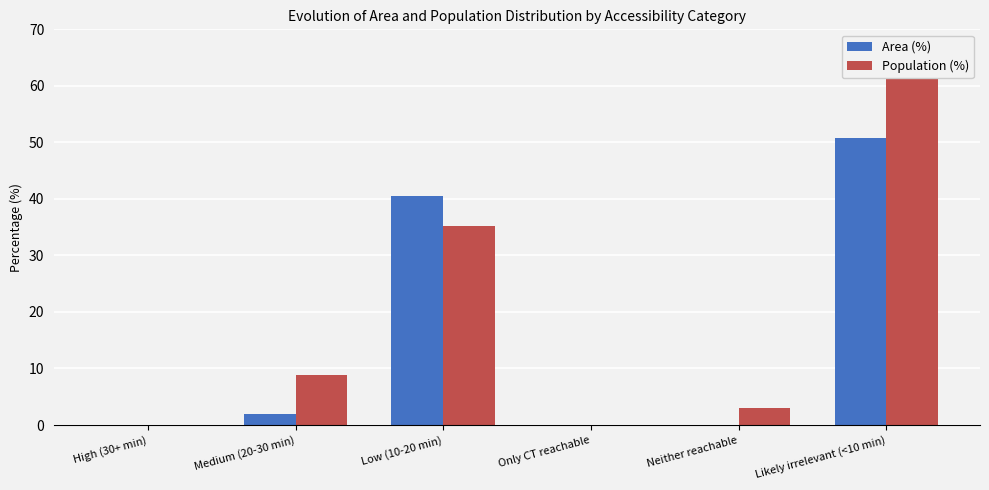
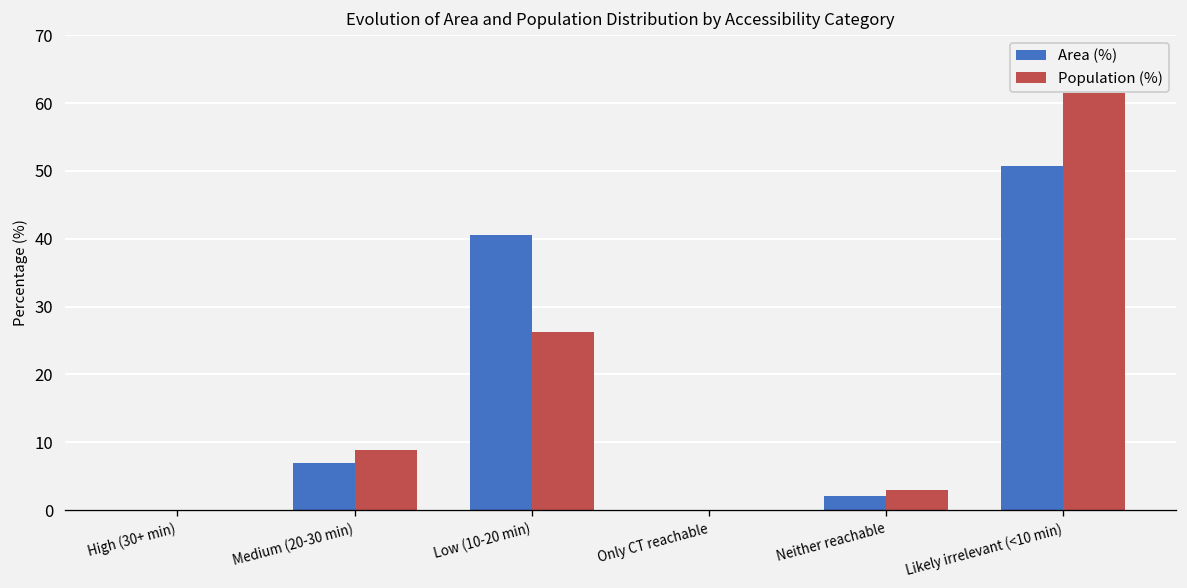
  {
    "Area (%)": {
      "High (30+ min)": 0,
-     "Medium (20-30 min)": 2,
+     "Medium (20-30 min)": 7,
      "Low (10-20 min)": 41,
      "Only CT reachable": 0,
-     "Neither reachable": 0,
+     "Neither reachable": 2,
      "Likely irrelevant (<10 min)": 51
    },
    "Population (%)": {
      "High (30+ min)": 0,
      "Medium (20-30 min)": 9,
-     "Low (10-20 min)": 35,
+     "Low (10-20 min)": 26,
      "Only CT reachable": 0,
      "Neither reachable": 3
    }
  }
